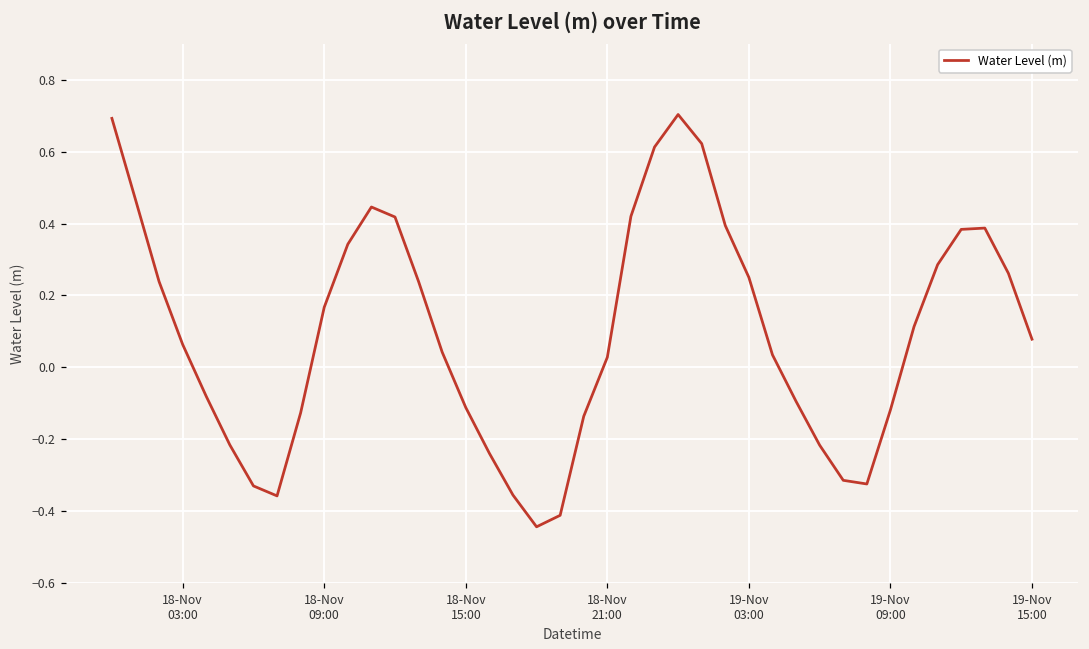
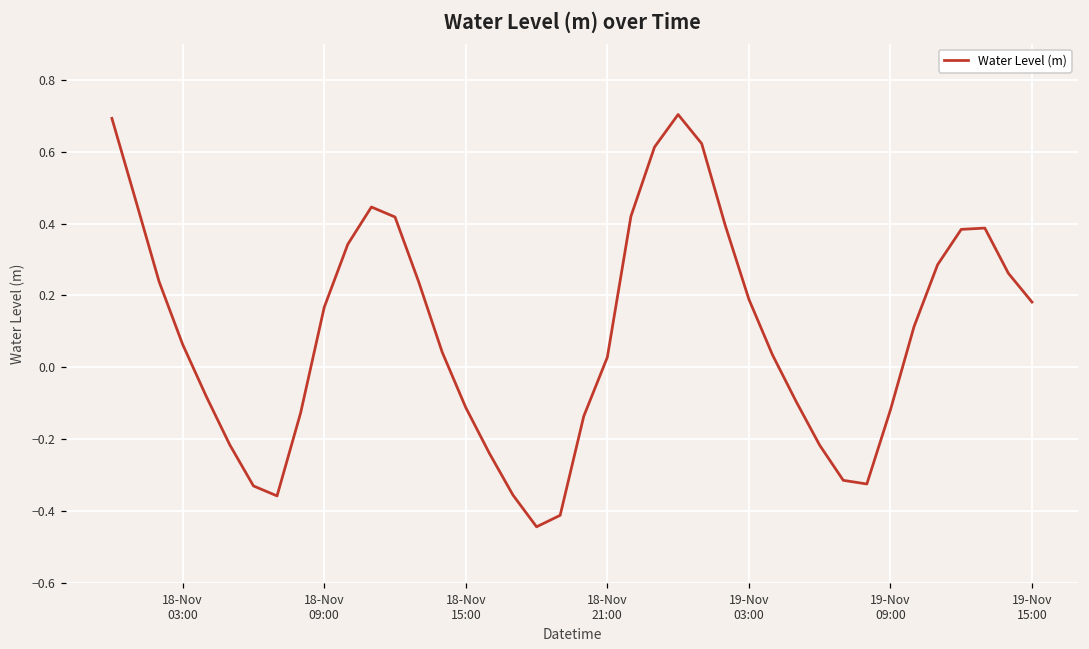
  {
    "18-Nov 03:00": 0.06,
    "18-Nov 09:00": 0.17,
    "18-Nov 15:00": -0.11,
    "18-Nov 21:00": 0.03,
-   "19-Nov 03:00": 0.25,
+   "19-Nov 03:00": 0.19,
    "19-Nov 09:00": -0.12,
-   "19-Nov 15:00": 0.08
+   "19-Nov 15:00": 0.18
  }
